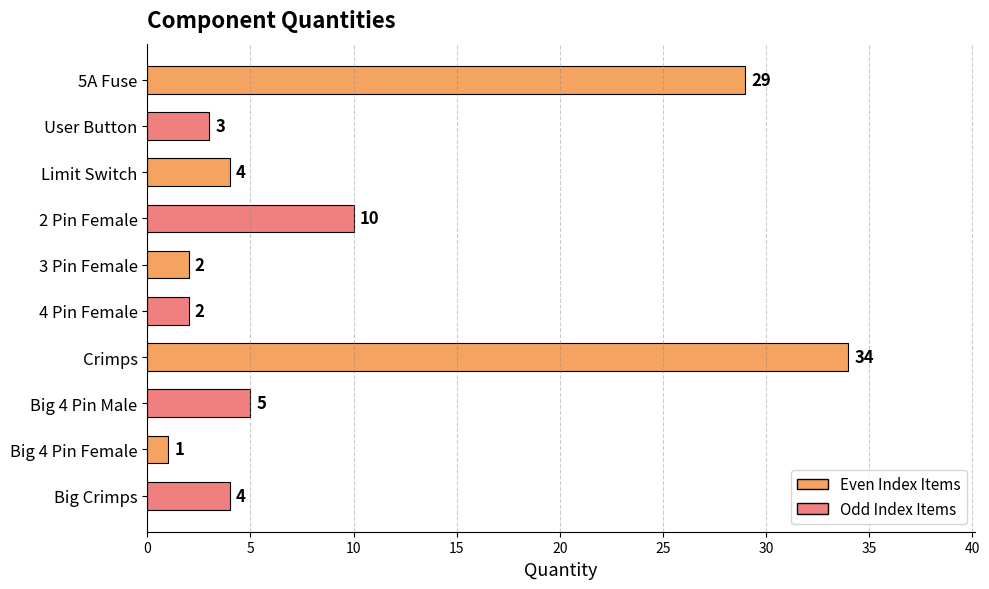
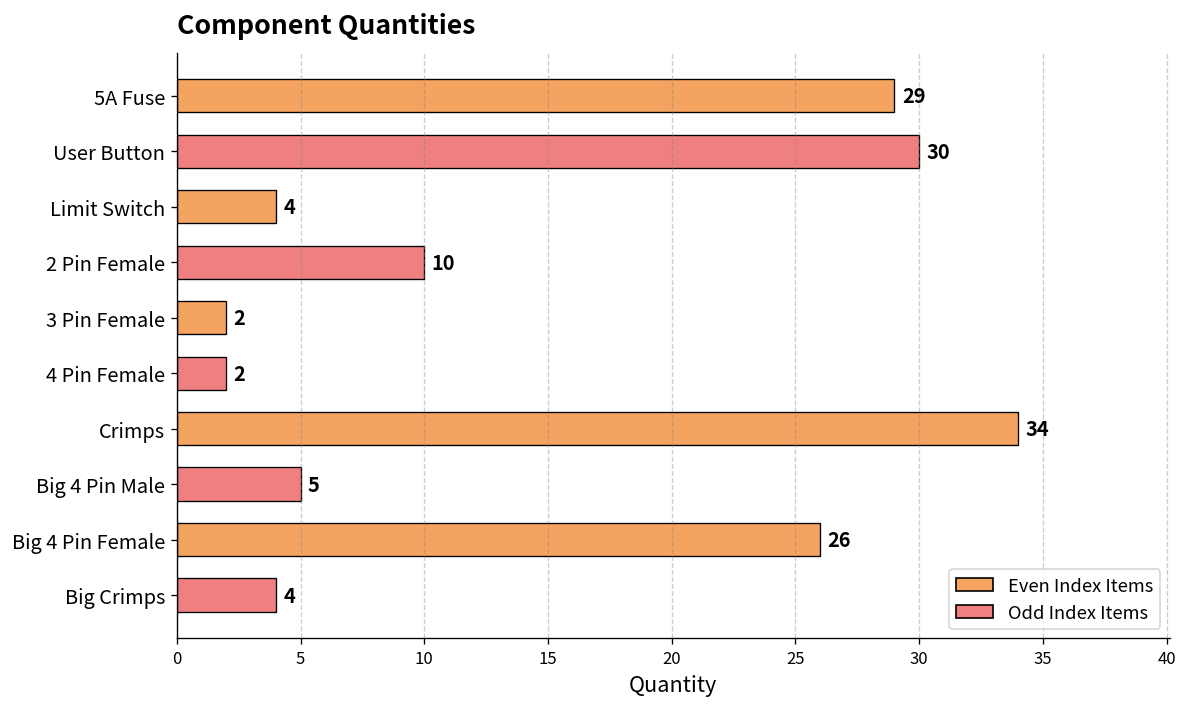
  {
    "5A Fuse": 29,
-   "User Button": 3,
+   "User Button": 30,
    "Limit Switch": 4,
    "2 Pin Female": 10,
    "3 Pin Female": 2,
    "4 Pin Female": 2,
    "Crimps": 34,
    "Big 4 Pin Male": 5,
-   "Big 4 Pin Female": 1,
+   "Big 4 Pin Female": 26,
    "Big Crimps": 4
  }
